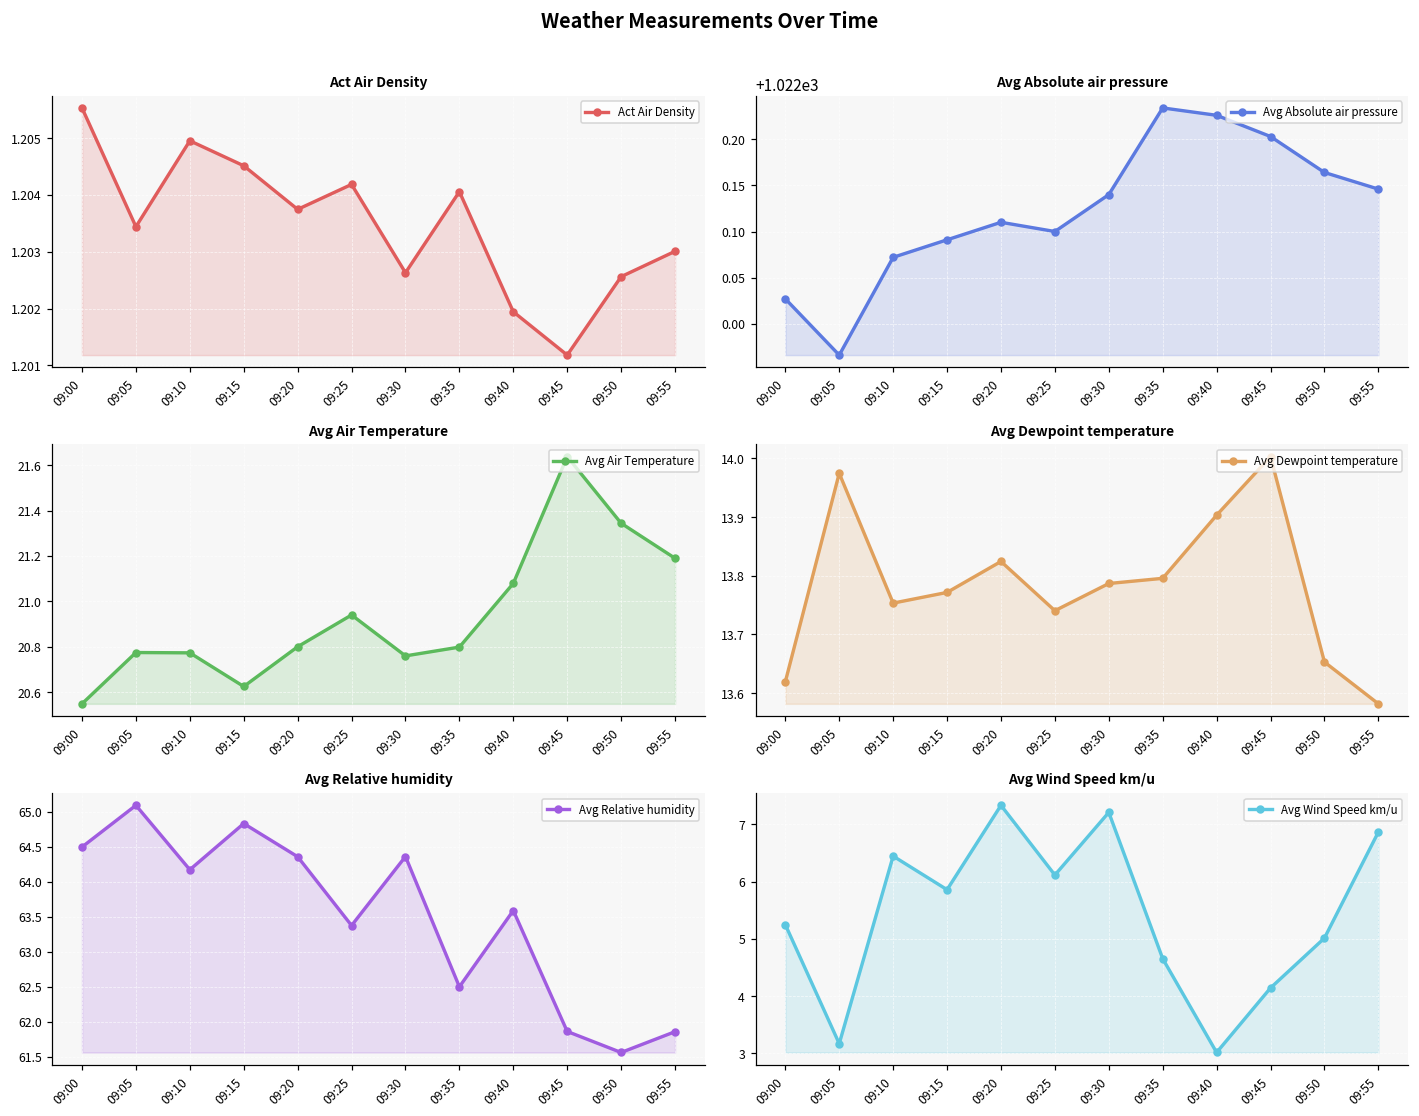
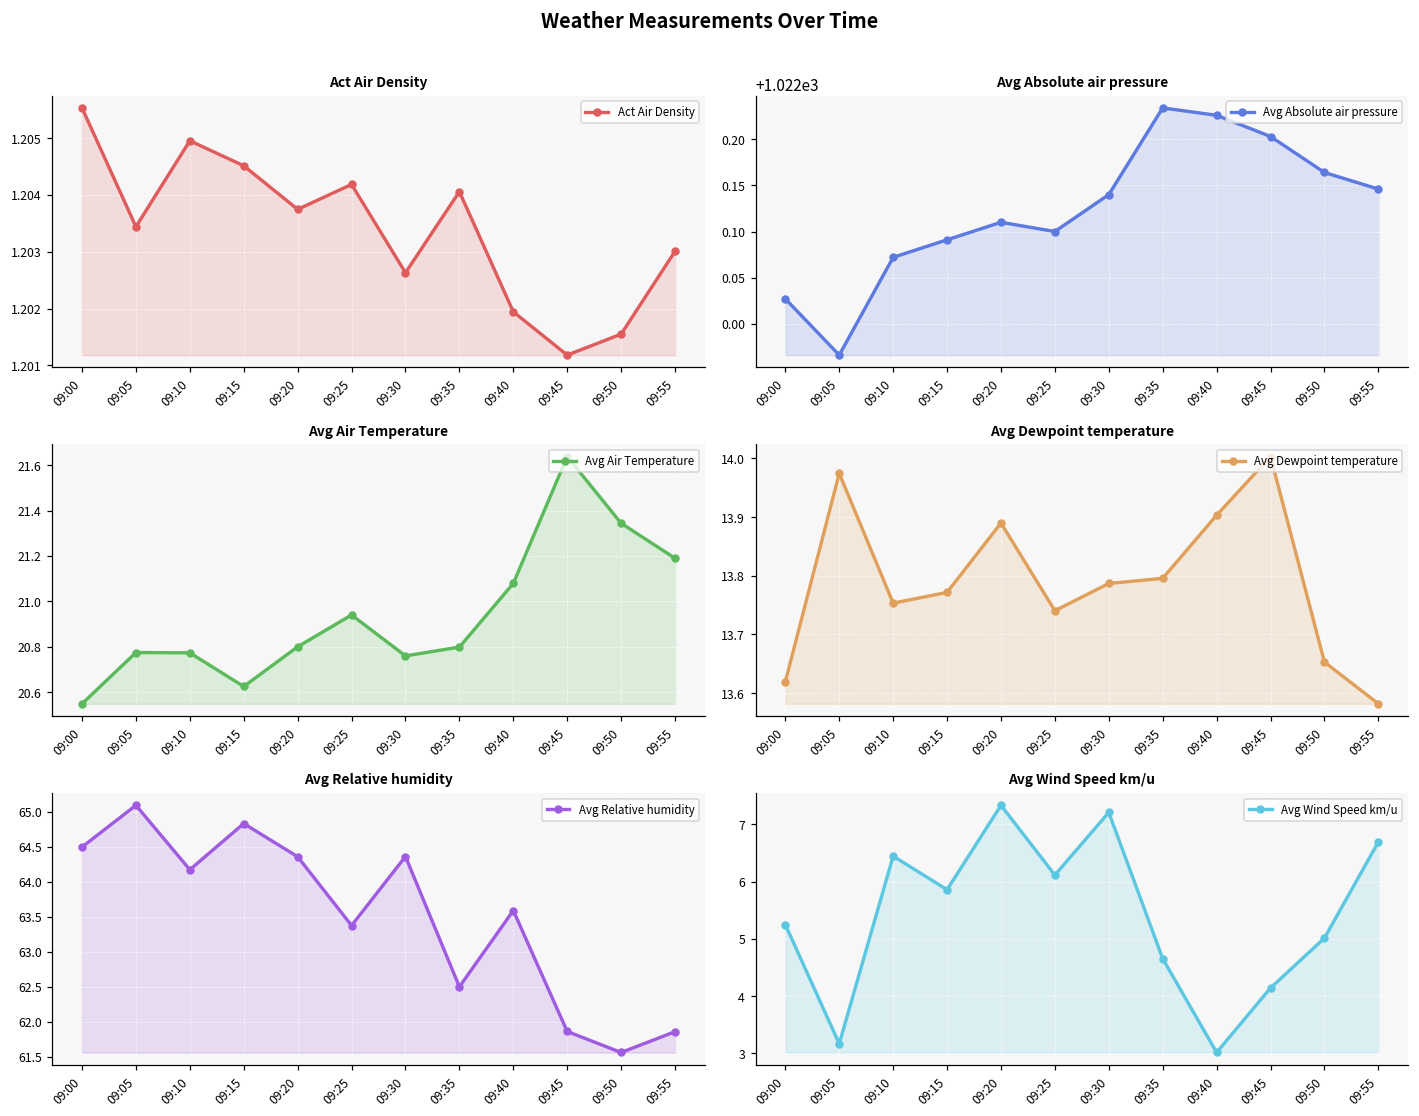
  {
    "Act Air Density": {
      "09:00": 1.2055,
      "09:05": 1.2034,
      "09:10": 1.2050,
      "09:15": 1.2045,
      "09:20": 1.2037,
      "09:25": 1.2042,
      "09:30": 1.2026,
      "09:35": 1.2041,
      "09:40": 1.2019,
      "09:45": 1.2012,
-     "09:50": 1.2026,
+     "09:50": 1.2016,
      "09:55": 1.2030
    },
    "Avg Absolute air pressure": {
      "09:00": 1022.03,
      "09:05": 1021.97,
      "09:10": 1022.07,
      "09:15": 1022.09,
      "09:20": 1022.11,
      "09:25": 1022.10,
      "09:30": 1022.14,
      "09:35": 1022.23,
      "09:40": 1022.23,
      "09:45": 1022.20,
      "09:50": 1022.16,
      "09:55": 1022.15
    },
    "Avg Air Temperature": {
      "09:00": 20.55,
      "09:05": 20.77,
      "09:10": 20.77,
      "09:15": 20.63,
      "09:20": 20.80,
      "09:25": 20.94,
      "09:30": 20.76,
      "09:35": 20.80,
      "09:40": 21.08,
      "09:50": 21.34,
      "09:55": 21.19
    },
    "Avg Dewpoint temperature": {
      "09:00": 13.62,
      "09:05": 13.97,
      "09:10": 13.75,
      "09:15": 13.77,
-     "09:20": 13.82,
+     "09:20": 13.89,
      "09:25": 13.74,
      "09:30": 13.79,
      "09:35": 13.80,
      "09:40": 13.90,
      "09:50": 13.65,
      "09:55": 13.58
    },
    "Avg Relative humidity": {
      "09:00": 64.5,
      "09:05": 65.1,
      "09:10": 64.2,
      "09:15": 64.8,
      "09:20": 64.4,
      "09:25": 63.4,
      "09:30": 64.4,
      "09:35": 62.5,
      "09:40": 63.6,
      "09:45": 61.9,
      "09:50": 61.6,
      "09:55": 61.9
    },
    "Avg Wind Speed km/u": {
      "09:00": 5.2,
      "09:05": 3.2,
      "09:10": 6.4,
      "09:15": 5.9,
      "09:20": 7.3,
      "09:25": 6.1,
      "09:30": 7.2,
      "09:35": 4.7,
      "09:40": 3.0,
      "09:45": 4.1,
      "09:50": 5.0,
-     "09:55": 6.9
+     "09:55": 6.7
    }
  }
